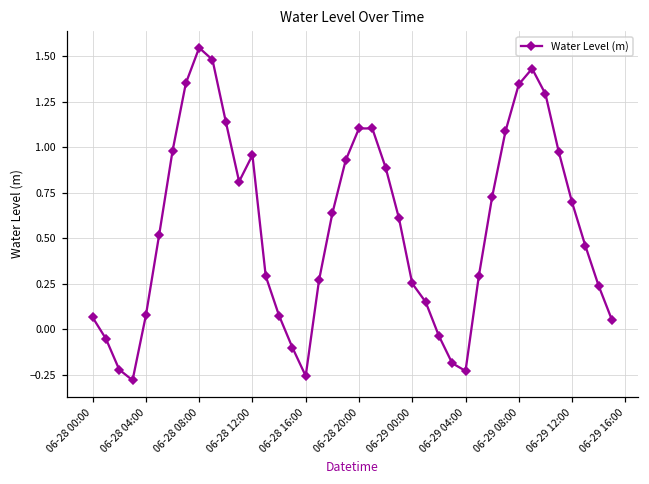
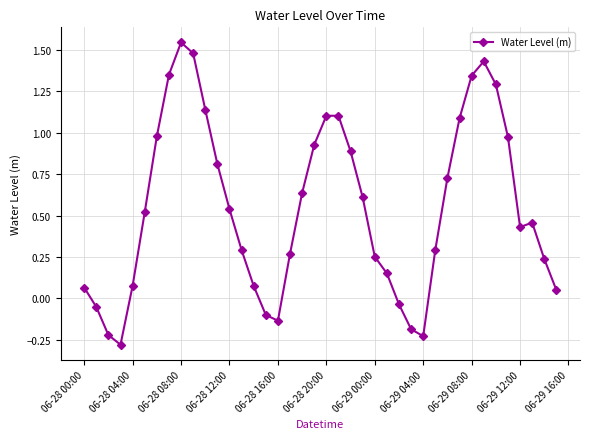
  {
    "06-28 00:00": 0.07,
    "06-28 04:00": 0.08,
    "06-28 08:00": 1.55,
-   "06-28 12:00": 0.96,
-   "06-28 16:00": -0.26,
+   "06-28 12:00": 0.54,
+   "06-28 16:00": -0.13,
    "06-28 20:00": 1.10,
    "06-29 00:00": 0.25,
    "06-29 04:00": -0.23,
    "06-29 08:00": 1.35,
-   "06-29 12:00": 0.70
+   "06-29 12:00": 0.43
  }
